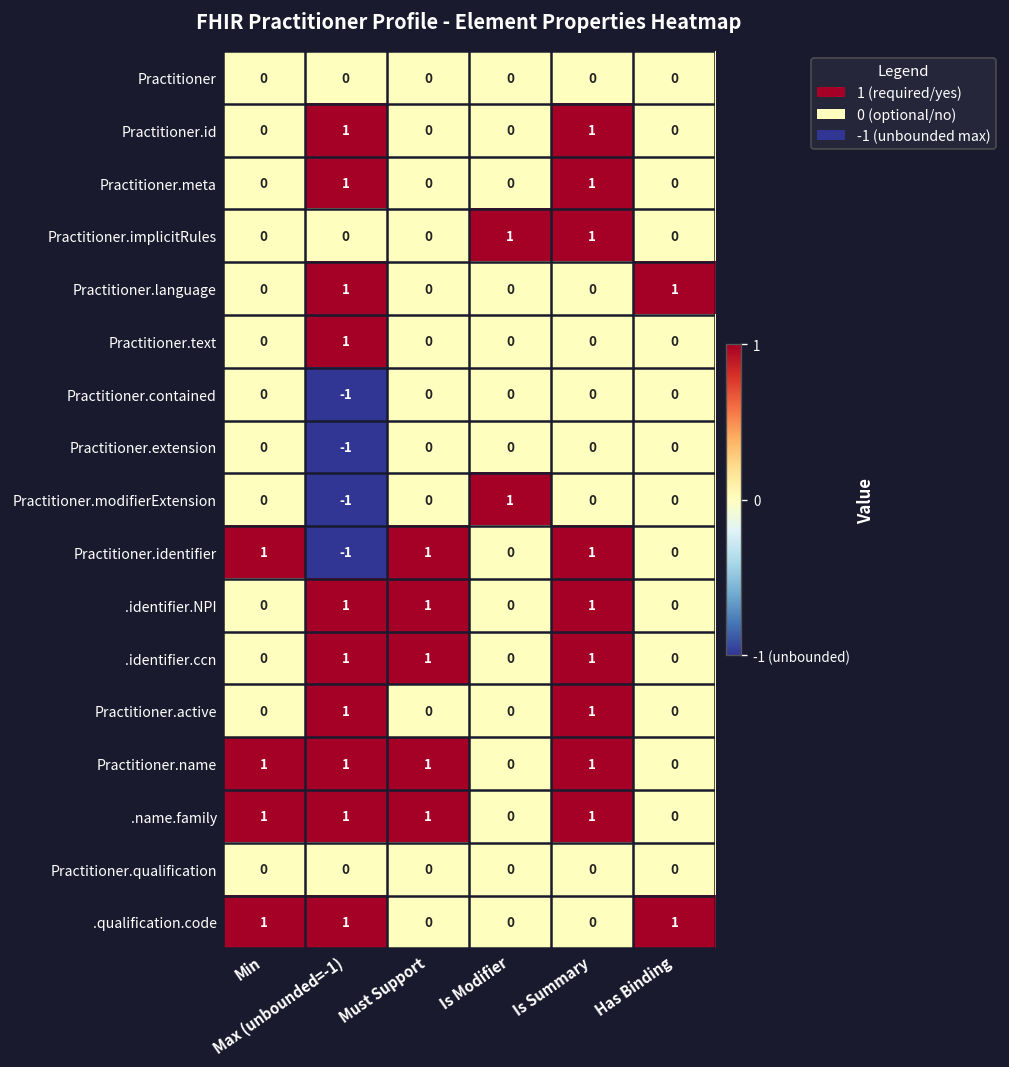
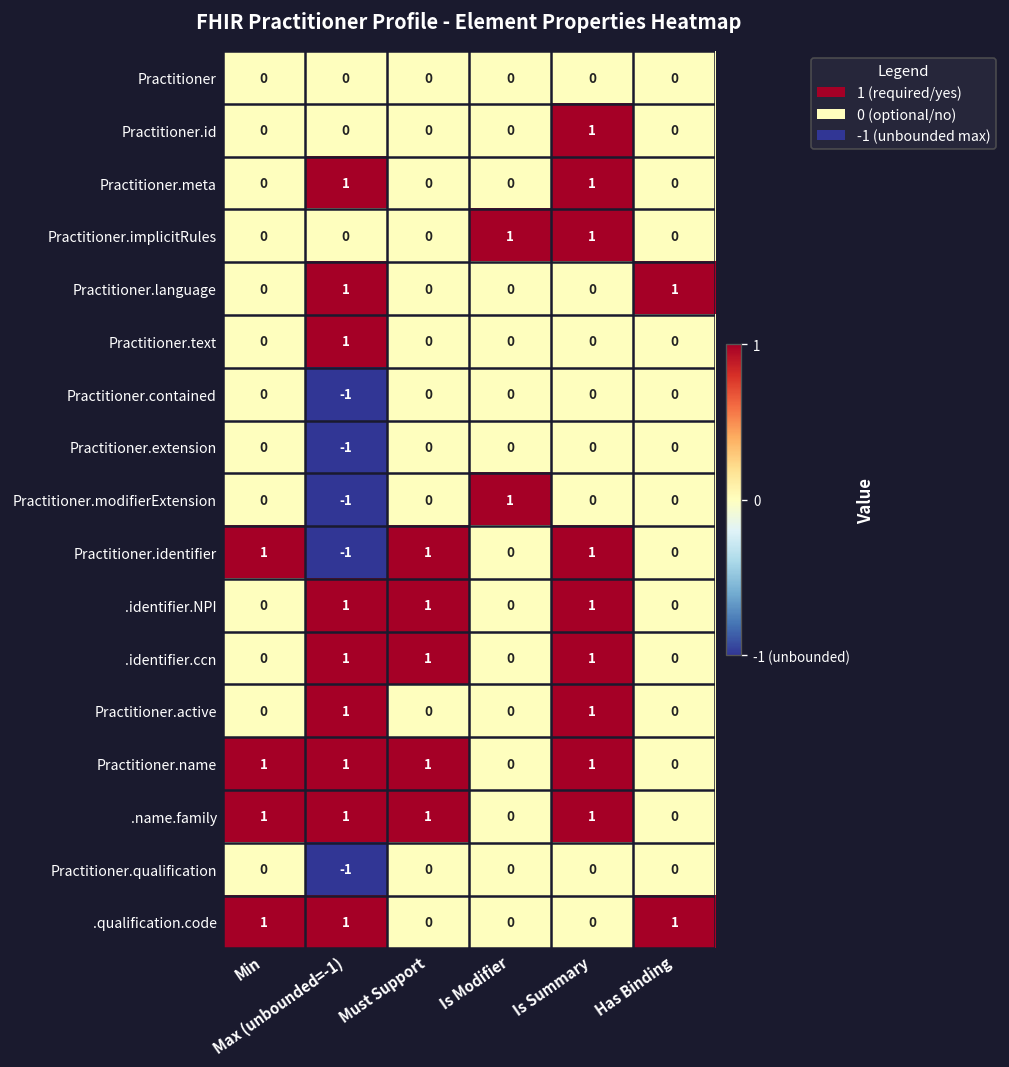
  {
    "Practitioner": {
      "Min": 0,
      "Max (unbounded=-1)": 0,
      "Must Support": 0,
      "Is Modifier": 0,
      "Is Summary": 0,
      "Has Binding": 0
    },
    "Practitioner.id": {
      "Min": 0,
-     "Max (unbounded=-1)": 1,
+     "Max (unbounded=-1)": 0,
      "Must Support": 0,
      "Is Modifier": 0,
      "Is Summary": 1,
      "Has Binding": 0
    },
    "Practitioner.meta": {
      "Min": 0,
      "Max (unbounded=-1)": 1,
      "Must Support": 0,
      "Is Modifier": 0,
      "Is Summary": 1,
      "Has Binding": 0
    },
    "Practitioner.implicitRules": {
      "Min": 0,
      "Max (unbounded=-1)": 0,
      "Must Support": 0,
      "Is Modifier": 1,
      "Is Summary": 1,
      "Has Binding": 0
    },
    "Practitioner.language": {
      "Min": 0,
      "Max (unbounded=-1)": 1,
      "Must Support": 0,
      "Is Modifier": 0,
      "Is Summary": 0,
      "Has Binding": 1
    },
    "Practitioner.text": {
      "Min": 0,
      "Max (unbounded=-1)": 1,
      "Must Support": 0,
      "Is Modifier": 0,
      "Is Summary": 0,
      "Has Binding": 0
    },
    "Practitioner.contained": {
      "Min": 0,
      "Max (unbounded=-1)": -1,
      "Must Support": 0,
      "Is Modifier": 0,
      "Is Summary": 0,
      "Has Binding": 0
    },
    "Practitioner.extension": {
      "Min": 0,
      "Max (unbounded=-1)": -1,
      "Must Support": 0,
      "Is Modifier": 0,
      "Is Summary": 0,
      "Has Binding": 0
    },
    "Practitioner.modifierExtension": {
      "Min": 0,
      "Max (unbounded=-1)": -1,
      "Must Support": 0,
      "Is Modifier": 1,
      "Is Summary": 0,
      "Has Binding": 0
    },
    "Practitioner.identifier": {
      "Min": 1,
      "Max (unbounded=-1)": -1,
      "Must Support": 1,
      "Is Modifier": 0,
      "Is Summary": 1,
      "Has Binding": 0
    },
    ".identifier.NPI": {
      "Min": 0,
      "Max (unbounded=-1)": 1,
      "Must Support": 1,
      "Is Modifier": 0,
      "Is Summary": 1,
      "Has Binding": 0
    },
    ".identifier.ccn": {
      "Min": 0,
      "Max (unbounded=-1)": 1,
      "Must Support": 1,
      "Is Modifier": 0,
      "Is Summary": 1,
      "Has Binding": 0
    },
    "Practitioner.active": {
      "Min": 0,
      "Max (unbounded=-1)": 1,
      "Must Support": 0,
      "Is Modifier": 0,
      "Is Summary": 1,
      "Has Binding": 0
    },
    "Practitioner.name": {
      "Min": 1,
      "Max (unbounded=-1)": 1,
      "Must Support": 1,
      "Is Modifier": 0,
      "Is Summary": 1,
      "Has Binding": 0
    },
    ".name.family": {
      "Min": 1,
      "Max (unbounded=-1)": 1,
      "Must Support": 1,
      "Is Modifier": 0,
      "Is Summary": 1,
      "Has Binding": 0
    },
    "Practitioner.qualification": {
      "Min": 0,
-     "Max (unbounded=-1)": 0,
+     "Max (unbounded=-1)": -1,
      "Must Support": 0,
      "Is Modifier": 0,
      "Is Summary": 0,
      "Has Binding": 0
    },
    ".qualification.code": {
      "Min": 1,
      "Max (unbounded=-1)": 1,
      "Must Support": 0,
      "Is Modifier": 0,
      "Is Summary": 0,
      "Has Binding": 1
    }
  }
